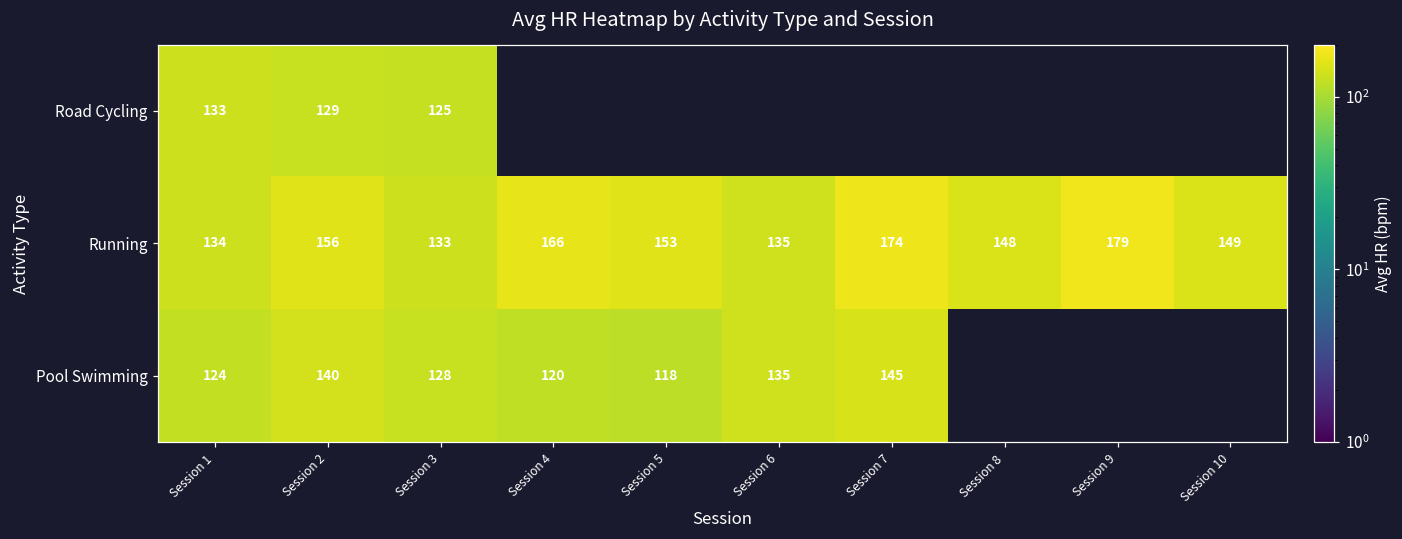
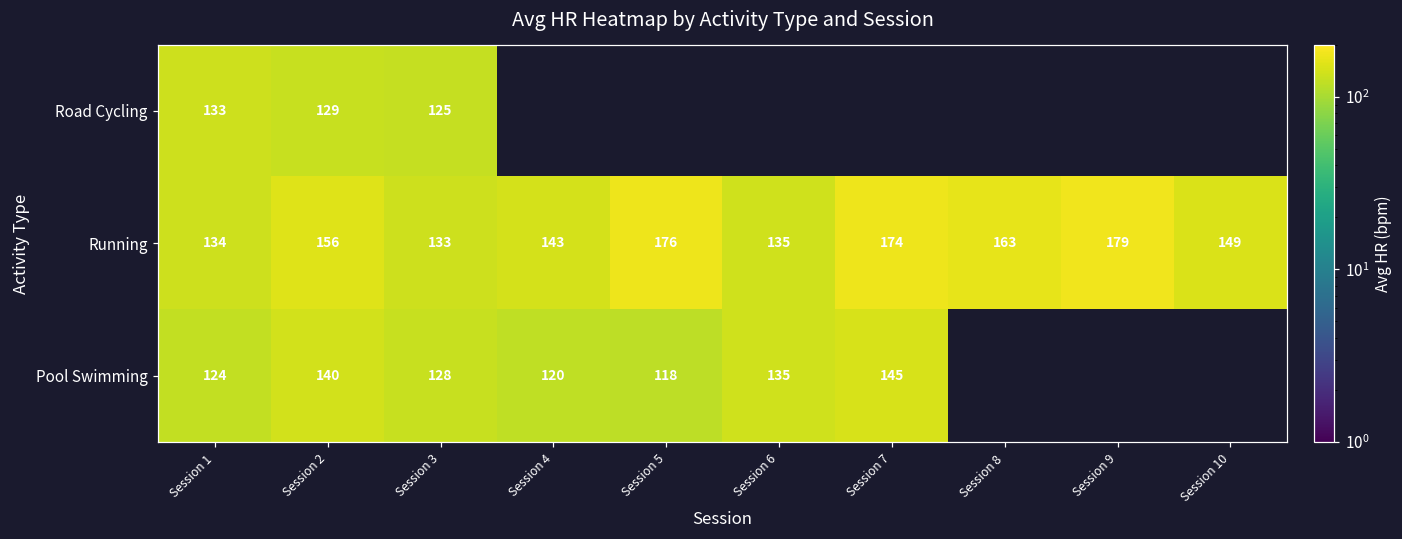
  {
    "Road Cycling": {
      "Session 1": 133,
      "Session 2": 129,
      "Session 3": 125
    },
    "Running": {
      "Session 1": 134,
      "Session 2": 156,
      "Session 3": 133,
-     "Session 4": 166,
-     "Session 5": 153,
+     "Session 4": 143,
+     "Session 5": 176,
      "Session 6": 135,
      "Session 7": 174,
-     "Session 8": 148,
+     "Session 8": 163,
      "Session 9": 179,
      "Session 10": 149
    },
    "Pool Swimming": {
      "Session 1": 124,
      "Session 2": 140,
      "Session 3": 128,
      "Session 4": 120,
      "Session 5": 118,
      "Session 6": 135,
      "Session 7": 145
    }
  }
